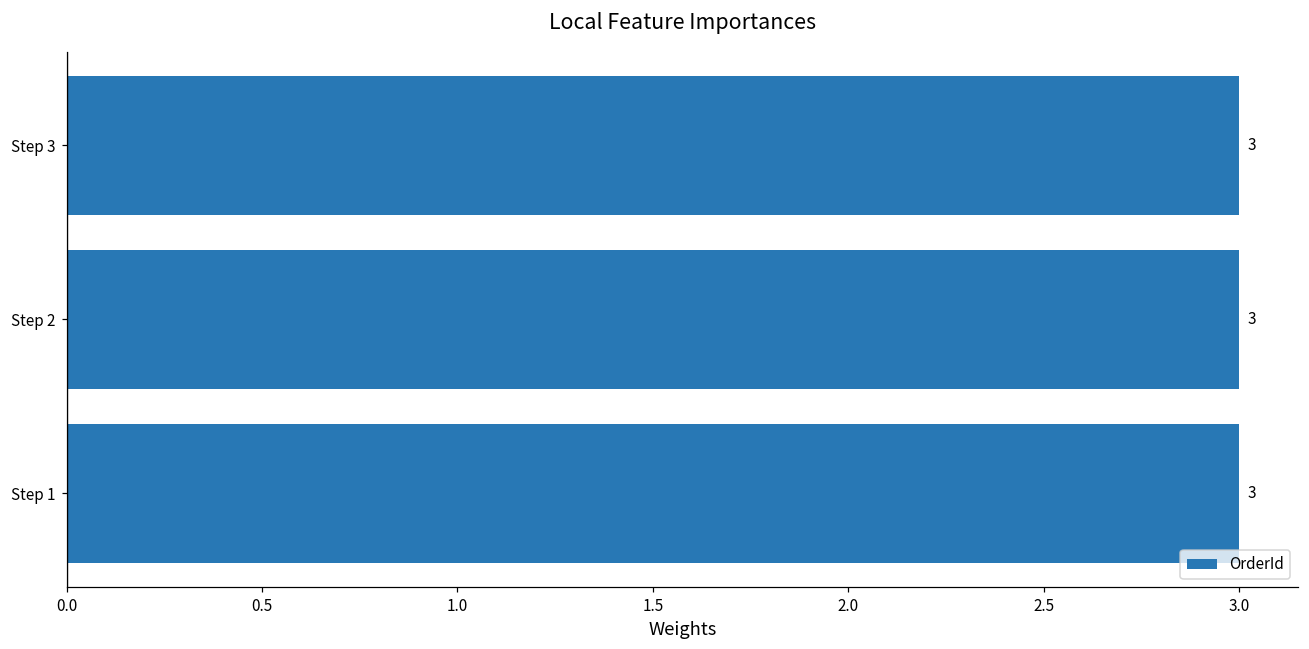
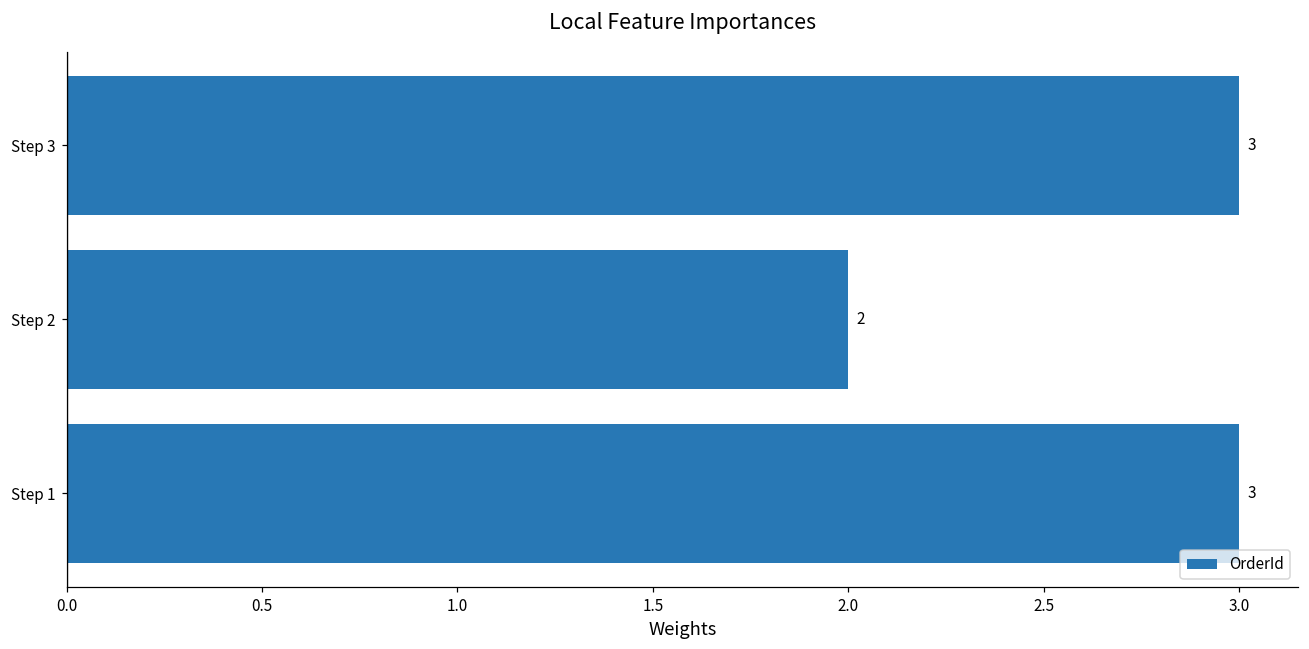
  {
    "Step 3": 3,
-   "Step 2": 3,
+   "Step 2": 2,
    "Step 1": 3
  }
